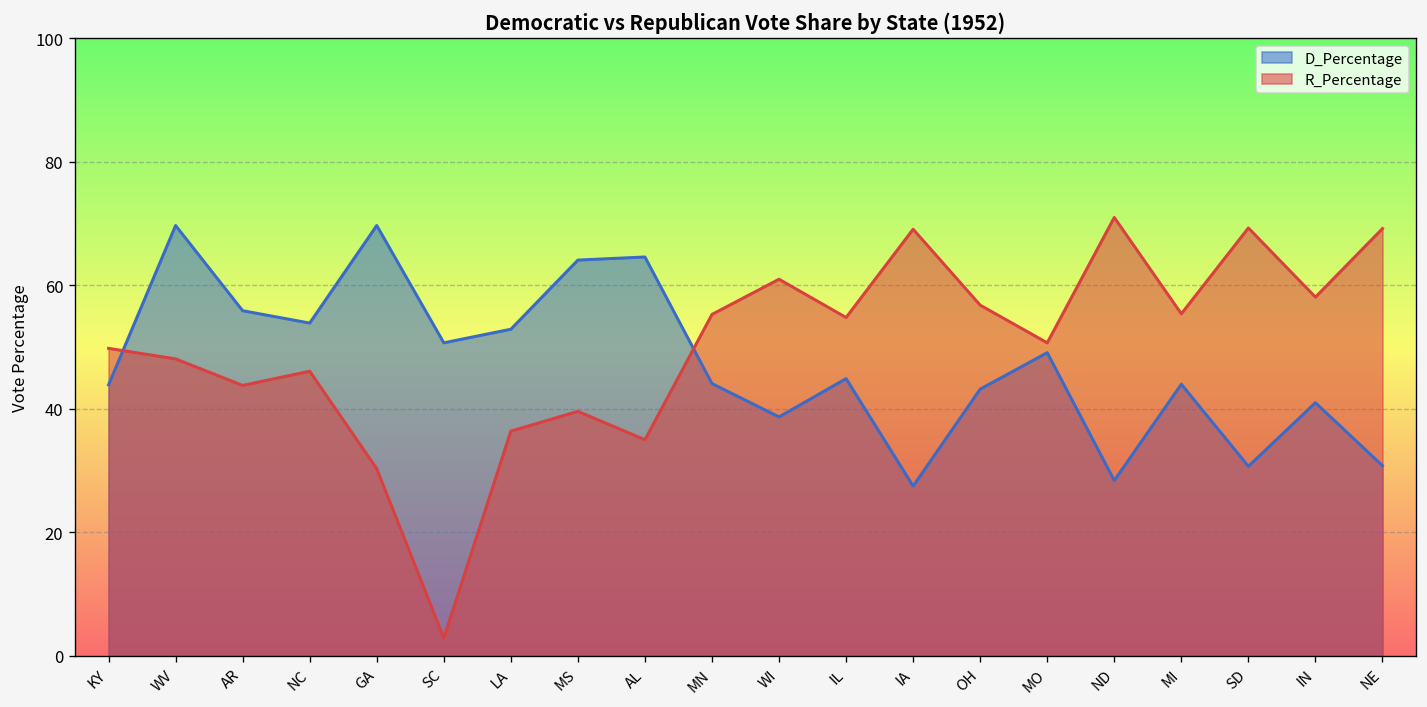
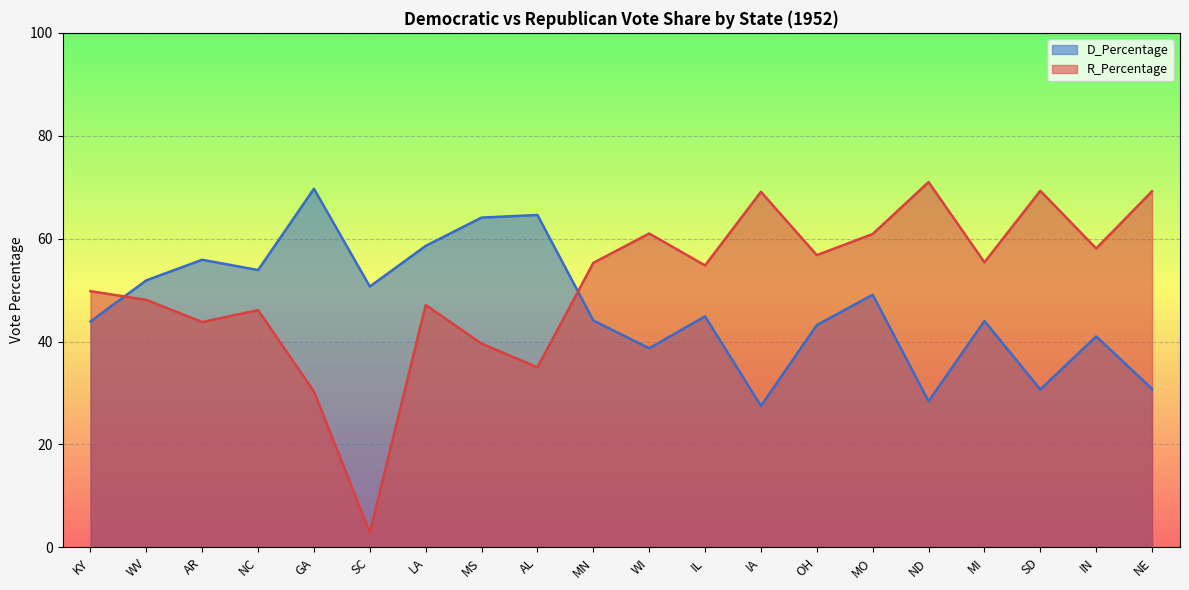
  {
    "D_Percentage": {
      "KY": 44,
-     "WV": 70,
+     "WV": 52,
      "AR": 56,
      "NC": 54,
      "GA": 70,
      "SC": 51,
-     "LA": 53,
+     "LA": 59,
      "MS": 64,
      "AL": 65,
      "MN": 44,
      "WI": 39,
      "IL": 45,
      "IA": 28,
      "OH": 43,
      "MO": 49,
      "ND": 28,
      "MI": 44,
      "SD": 31,
      "IN": 41,
      "NE": 31
    },
    "R_Percentage": {
      "KY": 50,
      "WV": 48,
      "AR": 44,
      "NC": 46,
      "GA": 30,
      "SC": 3,
-     "LA": 36,
+     "LA": 47,
      "MS": 40,
      "AL": 35,
      "MN": 55,
      "WI": 61,
      "IL": 55,
      "IA": 69,
      "OH": 57,
-     "MO": 51,
+     "MO": 61,
      "ND": 71,
      "MI": 55,
      "SD": 69,
      "IN": 58,
      "NE": 69
    }
  }
